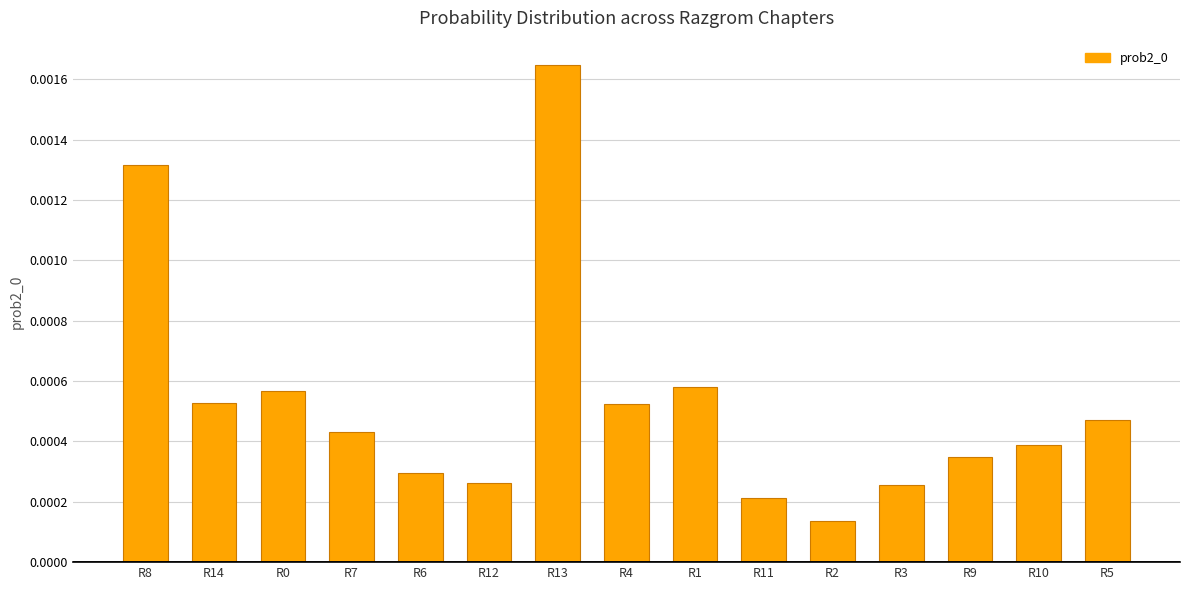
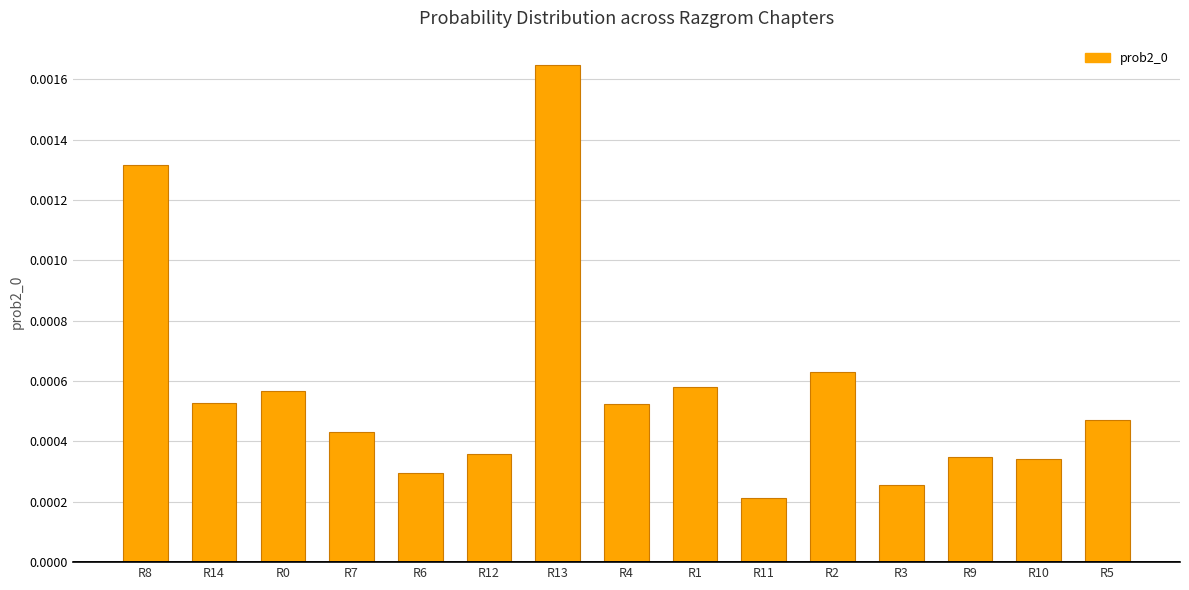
  {
    "R8": 0.00132,
    "R14": 0.00053,
    "R0": 0.00057,
    "R7": 0.00043,
    "R6": 0.00030,
-   "R12": 0.00026,
+   "R12": 0.00036,
    "R13": 0.00165,
    "R4": 0.00052,
    "R1": 0.00058,
    "R11": 0.00021,
-   "R2": 0.00014,
+   "R2": 0.00063,
    "R3": 0.00025,
    "R9": 0.00035,
-   "R10": 0.00039,
+   "R10": 0.00034,
    "R5": 0.00047
  }
